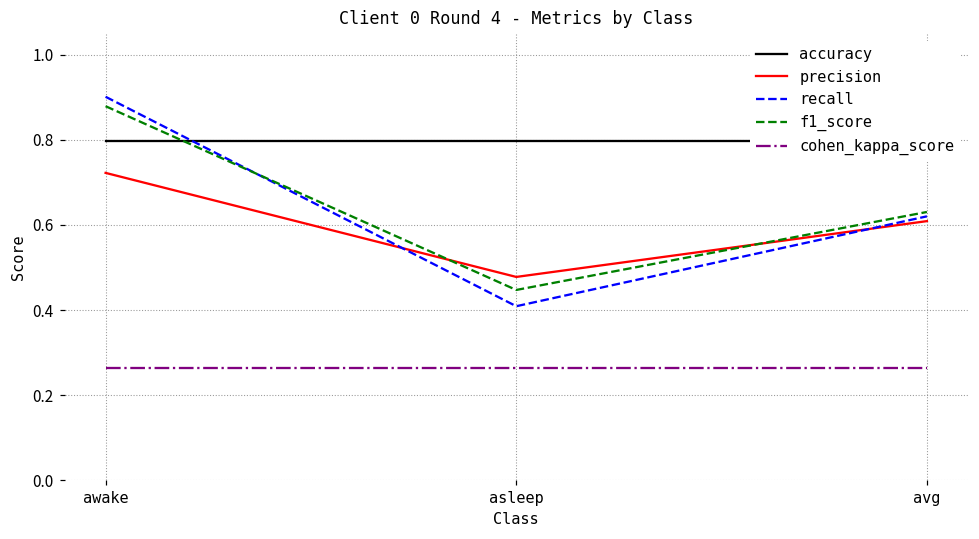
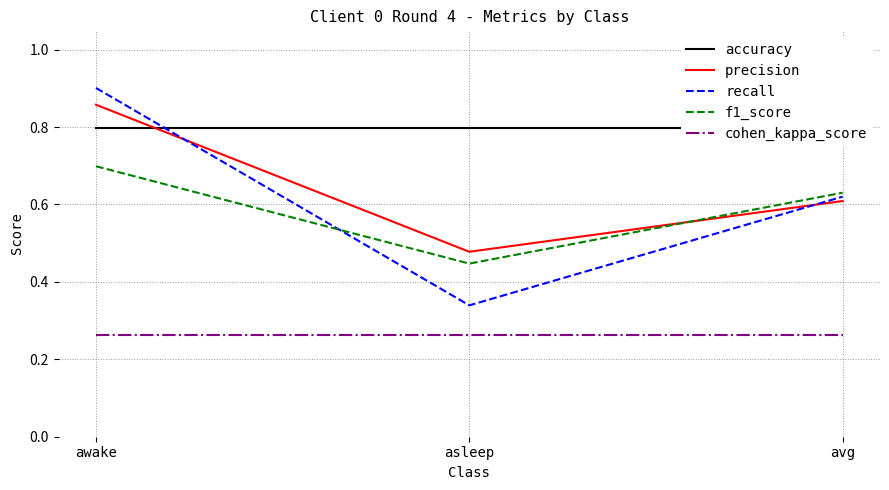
  {
    "accuracy": {
      "awake": 0.80,
      "asleep": 0.80
    },
    "precision": {
-     "awake": 0.72,
+     "awake": 0.86,
      "asleep": 0.48,
      "avg": 0.61
    },
    "recall": {
      "awake": 0.90,
-     "asleep": 0.41,
+     "asleep": 0.34,
      "avg": 0.62
    },
    "f1_score": {
-     "awake": 0.88,
+     "awake": 0.70,
      "asleep": 0.45,
      "avg": 0.63
    },
    "cohen_kappa_score": {
      "awake": 0.26,
      "asleep": 0.26,
      "avg": 0.26
    }
  }
